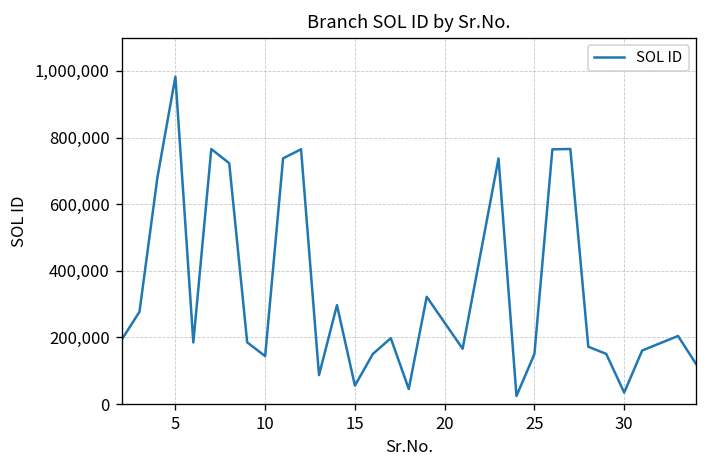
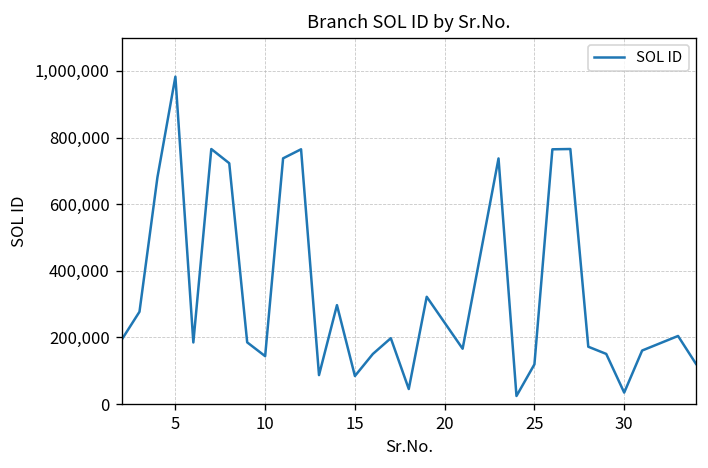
  {
    "5": "980,000",
    "10": "140,000",
-   "15": "60,000",
-   "25": "150,000",
+   "15": "80,000",
+   "25": "120,000",
    "30": "30,000"
  }
